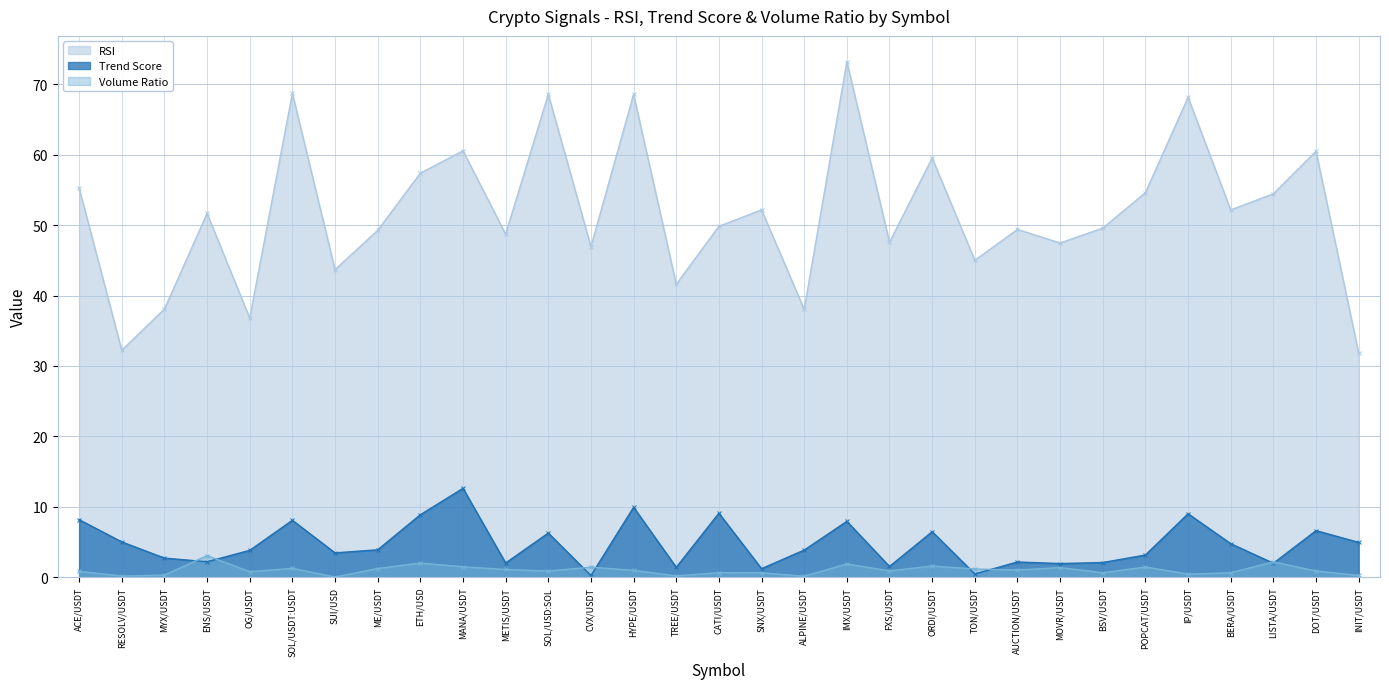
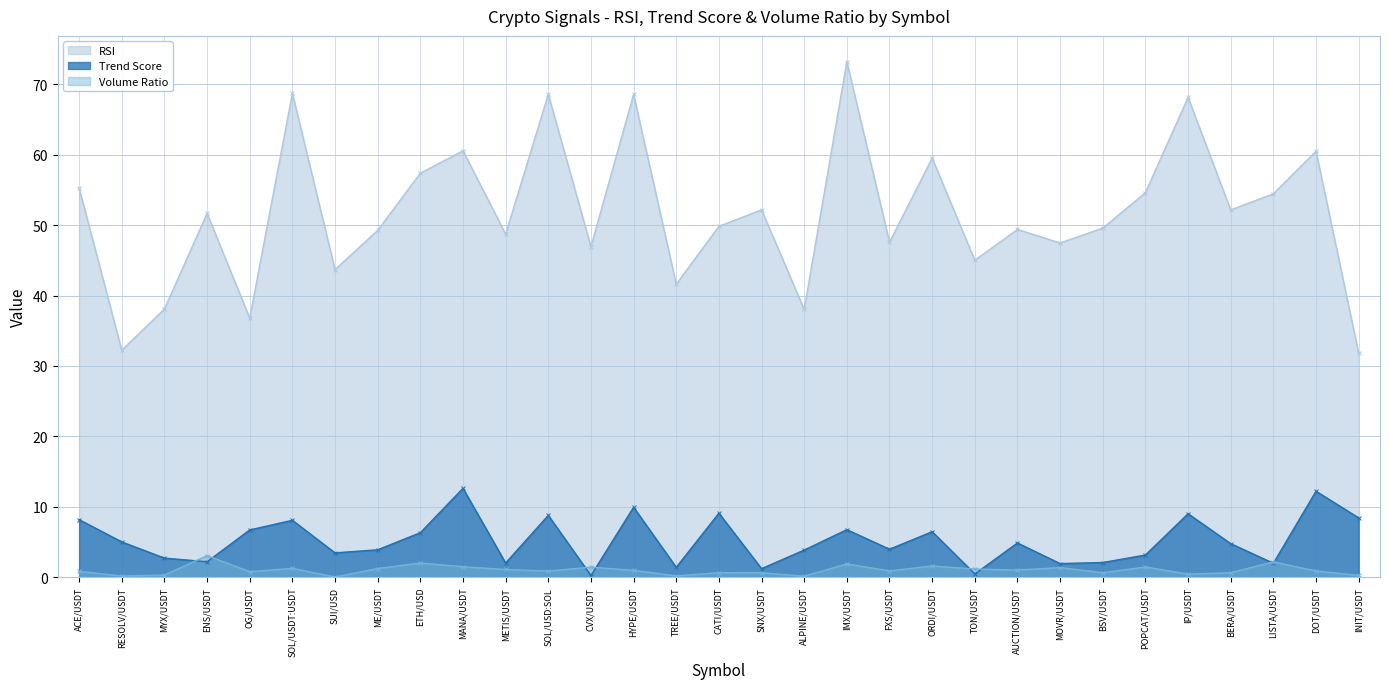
  {
    "Trend Score": {
      "ACE/USDT": 8,
      "RESOLV/USDT": 5,
      "MYX/USDT": 3,
      "ENS/USDT": 2,
-     "OG/USDT": 4,
+     "OG/USDT": 7,
      "SOL/USDT:USDT": 8,
      "SUI/USD": 3,
      "ME/USDT": 4,
-     "ETH/USD": 9,
+     "ETH/USD": 6,
      "MANA/USDT": 13,
      "METIS/USDT": 2,
-     "SOL/USD:SOL": 6,
+     "SOL/USD:SOL": 9,
      "CVX/USDT": 0,
      "HYPE/USDT": 10,
      "TREE/USDT": 1,
      "CATI/USDT": 9,
      "SNX/USDT": 1,
      "ALPINE/USDT": 4,
-     "IMX/USDT": 8,
-     "FXS/USDT": 2,
+     "IMX/USDT": 7,
+     "FXS/USDT": 4,
      "ORDI/USDT": 6,
      "TON/USDT": 0,
-     "AUCTION/USDT": 2,
+     "AUCTION/USDT": 5,
      "MOVR/USDT": 2,
      "BSV/USDT": 2,
      "POPCAT/USDT": 3,
      "IP/USDT": 9,
      "BERA/USDT": 5,
-     "DOT/USDT": 7,
-     "INIT/USDT": 5
+     "DOT/USDT": 12,
+     "INIT/USDT": 8
    }
  }
